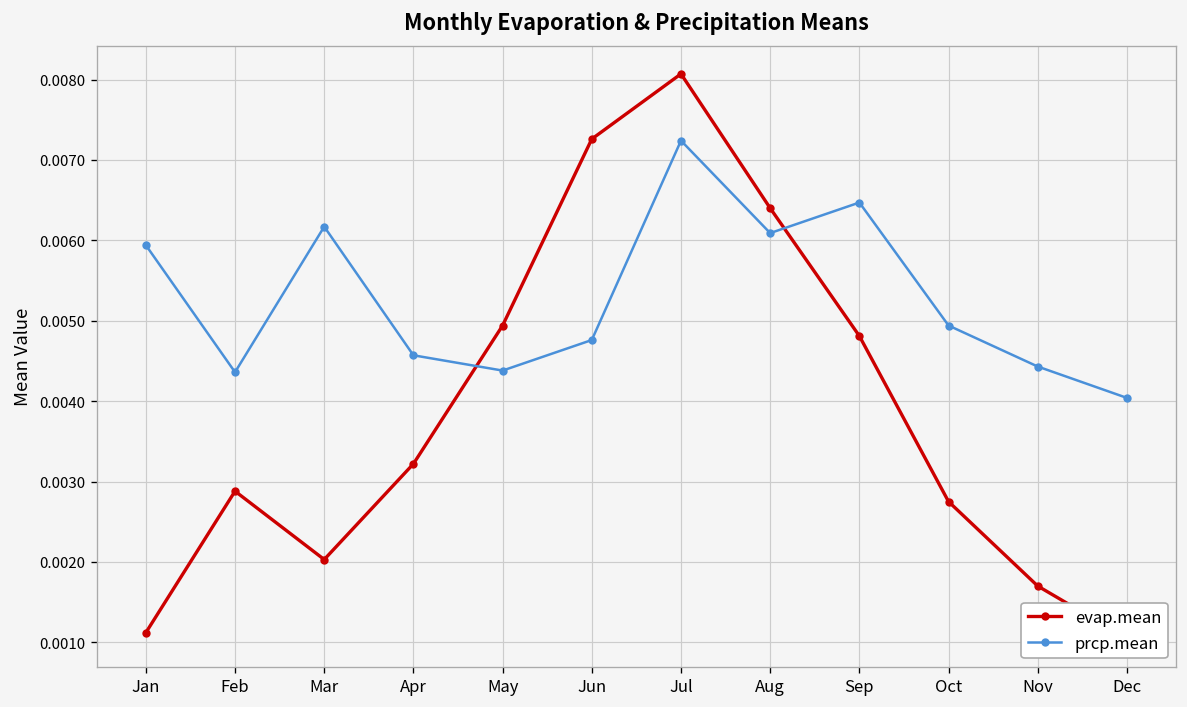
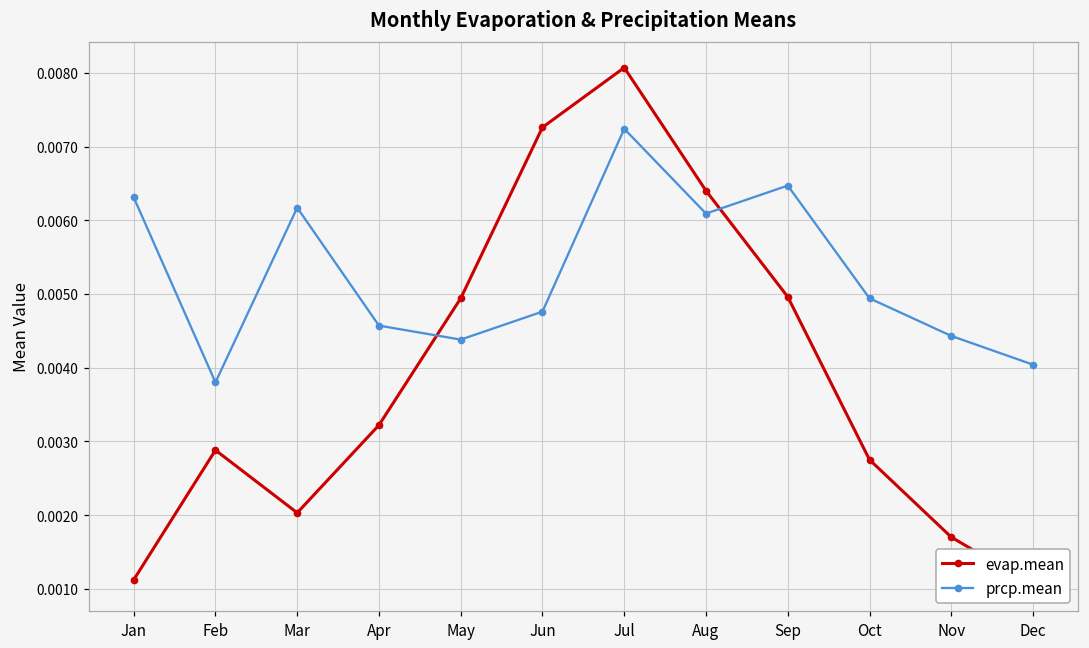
  {
    "evap.mean": {
      "Jan": 0.0011,
      "Feb": 0.0029,
      "Mar": 0.0020,
      "Apr": 0.0032,
      "May": 0.0049,
      "Jun": 0.0073,
      "Jul": 0.0081,
      "Aug": 0.0064,
-     "Sep": 0.0048,
+     "Sep": 0.0050,
      "Oct": 0.0028,
      "Nov": 0.0017
    },
    "prcp.mean": {
-     "Jan": 0.0059,
-     "Feb": 0.0044,
+     "Jan": 0.0063,
+     "Feb": 0.0038,
      "Mar": 0.0062,
      "Apr": 0.0046,
      "May": 0.0044,
      "Jun": 0.0048,
      "Jul": 0.0072,
      "Aug": 0.0061,
      "Sep": 0.0065,
      "Oct": 0.0049,
      "Nov": 0.0044,
      "Dec": 0.0040
    }
  }
